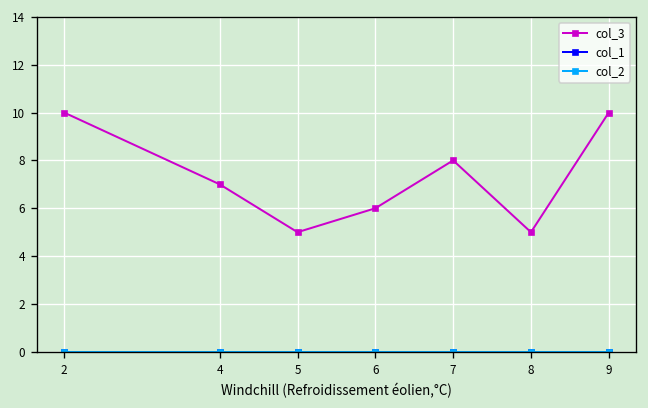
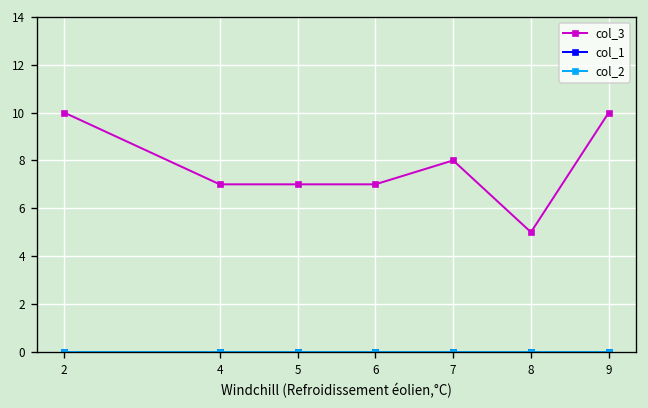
  {
    "col_3": {
      "2": 10,
      "4": 7,
-     "5": 5,
-     "6": 6,
+     "5": 7,
+     "6": 7,
      "7": 8,
      "8": 5,
      "9": 10
    },
    "col_2": {
      "2": 0,
      "4": 0,
      "5": 0,
      "6": 0,
      "7": 0,
      "8": 0,
      "9": 0
    }
  }
